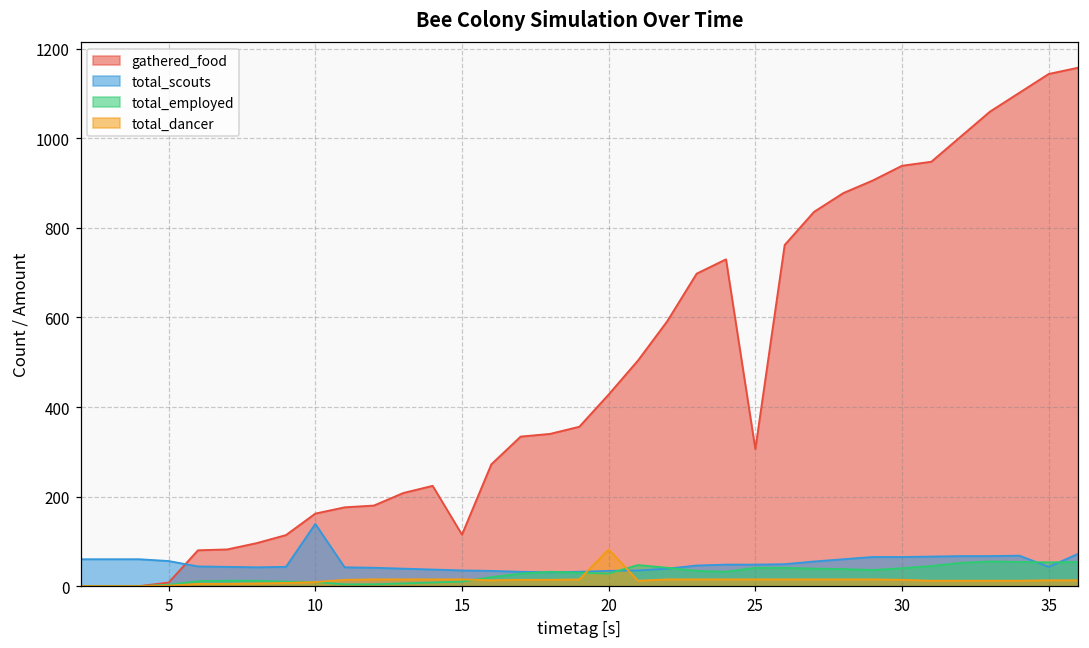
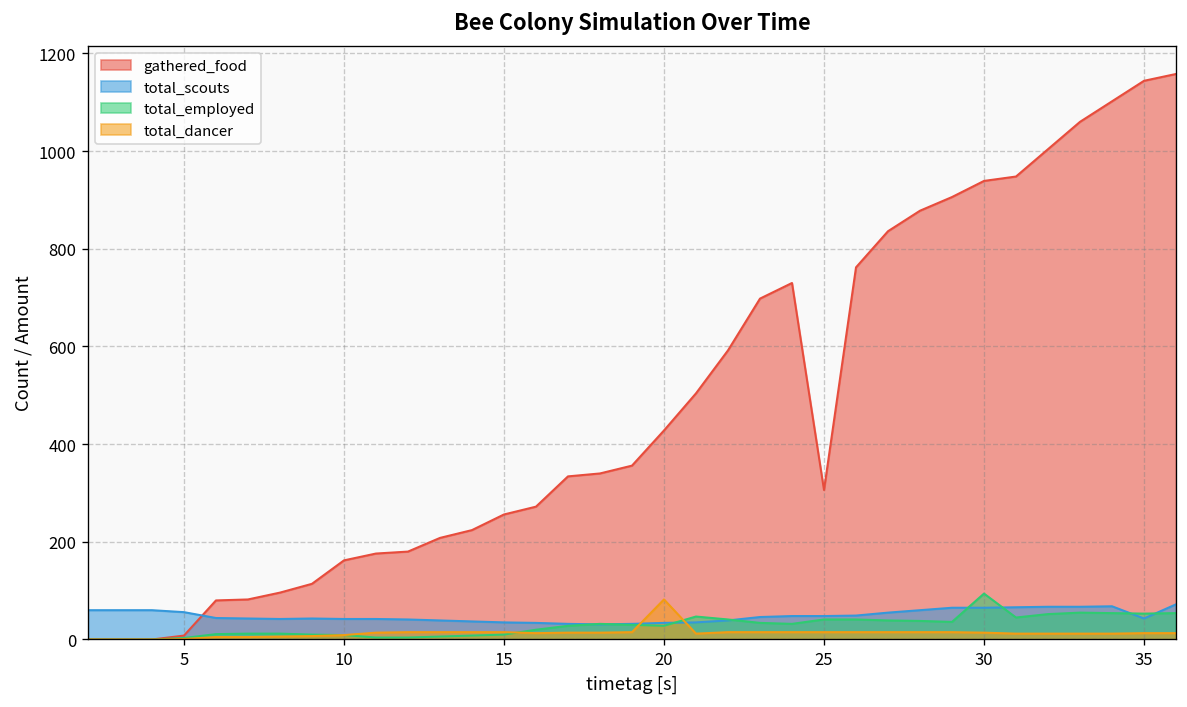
  {
    "gathered_food": {
      "10": 160,
-     "15": 120,
+     "15": 260,
      "20": 430,
      "25": 310,
      "30": 940,
      "35": 1140
    },
    "total_scouts": {
      "5": 60,
-     "10": 140,
+     "10": 40,
      "15": 40,
      "25": 50,
      "30": 70,
      "35": 40
    },
    "total_employed": {
      "25": 40,
-     "30": 40,
+     "30": 90,
      "35": 50
    },
    "total_dancer": {
      "20": 80,
      "25": 20,
      "30": 10,
      "35": 10
    }
  }
